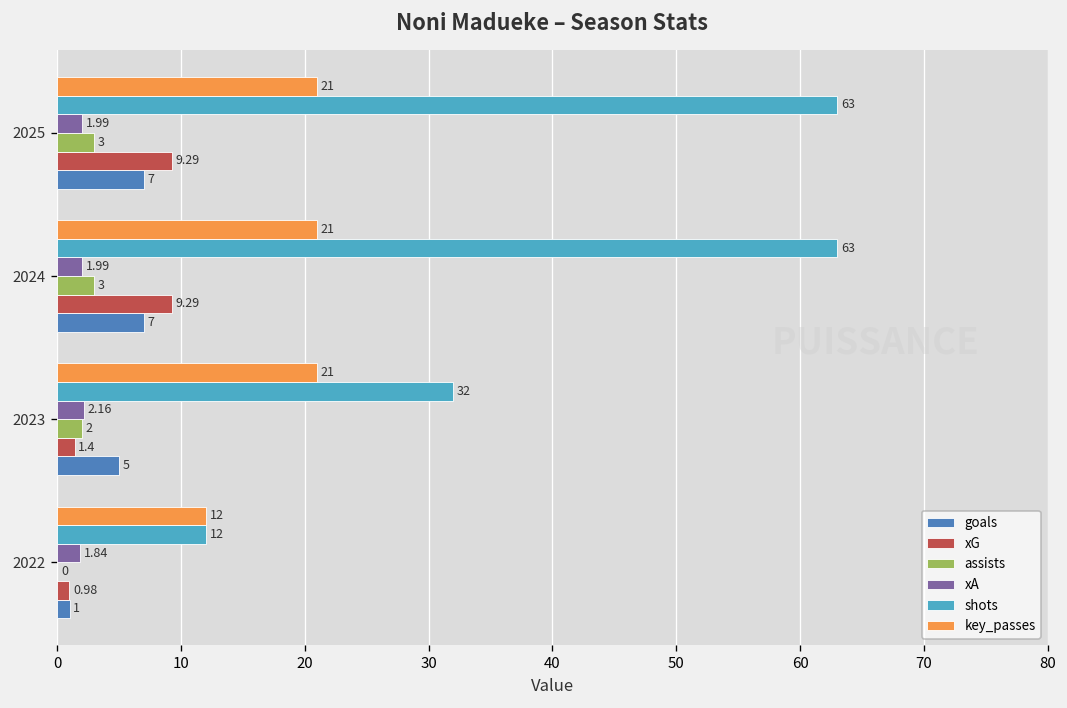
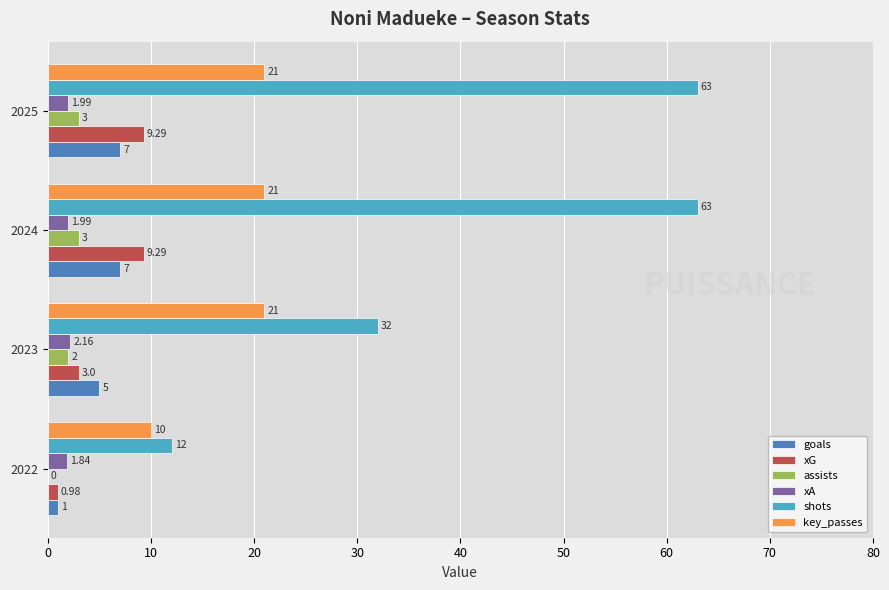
  {
    "xG": {
      "2025": 9.29,
      "2024": 9.29,
-     "2023": 1.4,
+     "2023": 3.0,
      "2022": 0.98
    },
    "assists": {
      "2025": 3,
      "2024": 3,
      "2023": 2,
      "2022": 0
    },
    "xA": {
      "2025": 1.99,
      "2024": 1.99,
      "2023": 2.16,
      "2022": 1.84
    },
    "key_passes": {
      "2025": 21,
      "2024": 21,
      "2023": 21,
-     "2022": 12
+     "2022": 10
    }
  }
